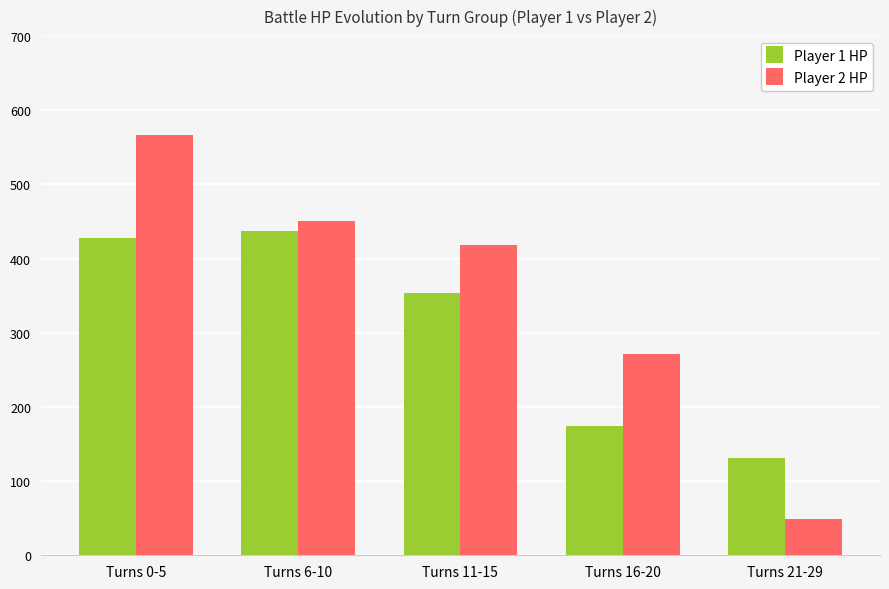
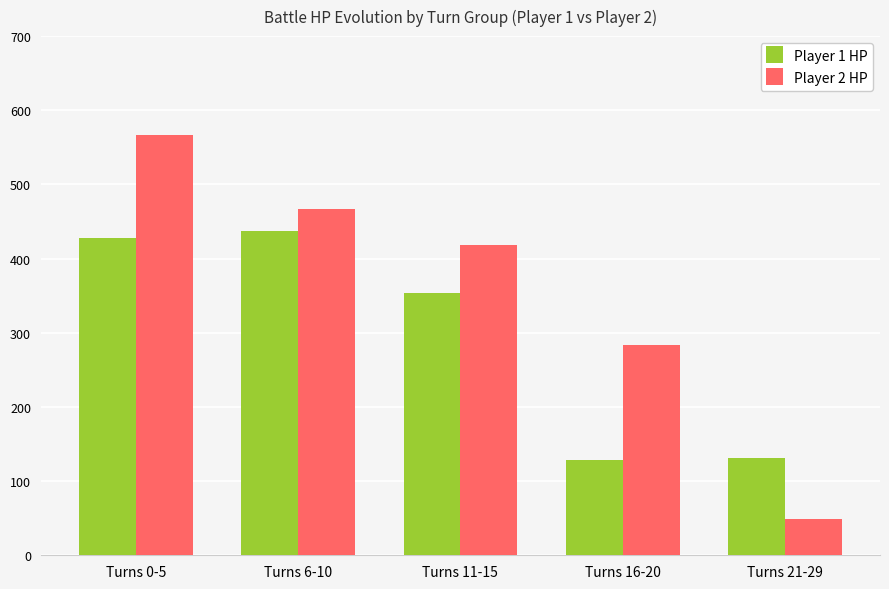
  {
    "Player 1 HP": {
      "Turns 0-5": 430,
      "Turns 6-10": 440,
      "Turns 11-15": 350,
-     "Turns 16-20": 170,
+     "Turns 16-20": 130,
      "Turns 21-29": 130
    },
    "Player 2 HP": {
      "Turns 0-5": 570,
-     "Turns 6-10": 450,
+     "Turns 6-10": 470,
      "Turns 11-15": 420,
-     "Turns 16-20": 270,
+     "Turns 16-20": 280,
      "Turns 21-29": 50
    }
  }
